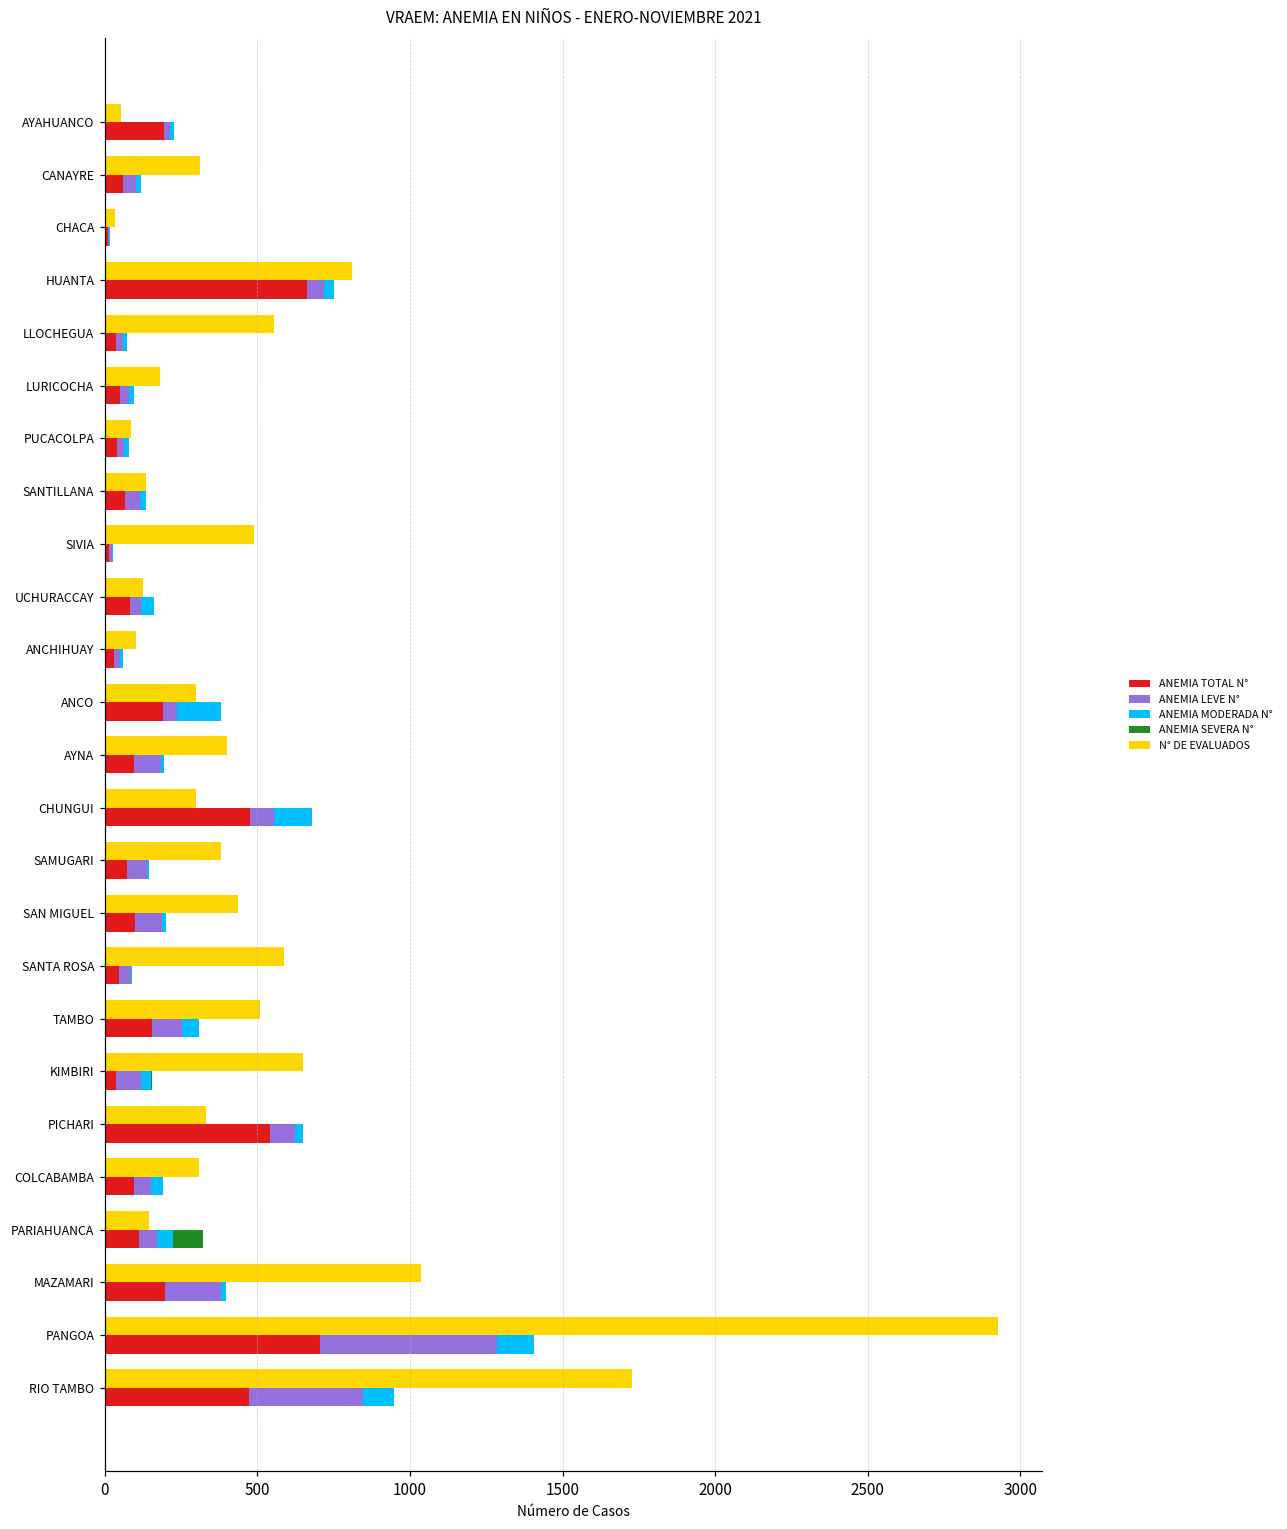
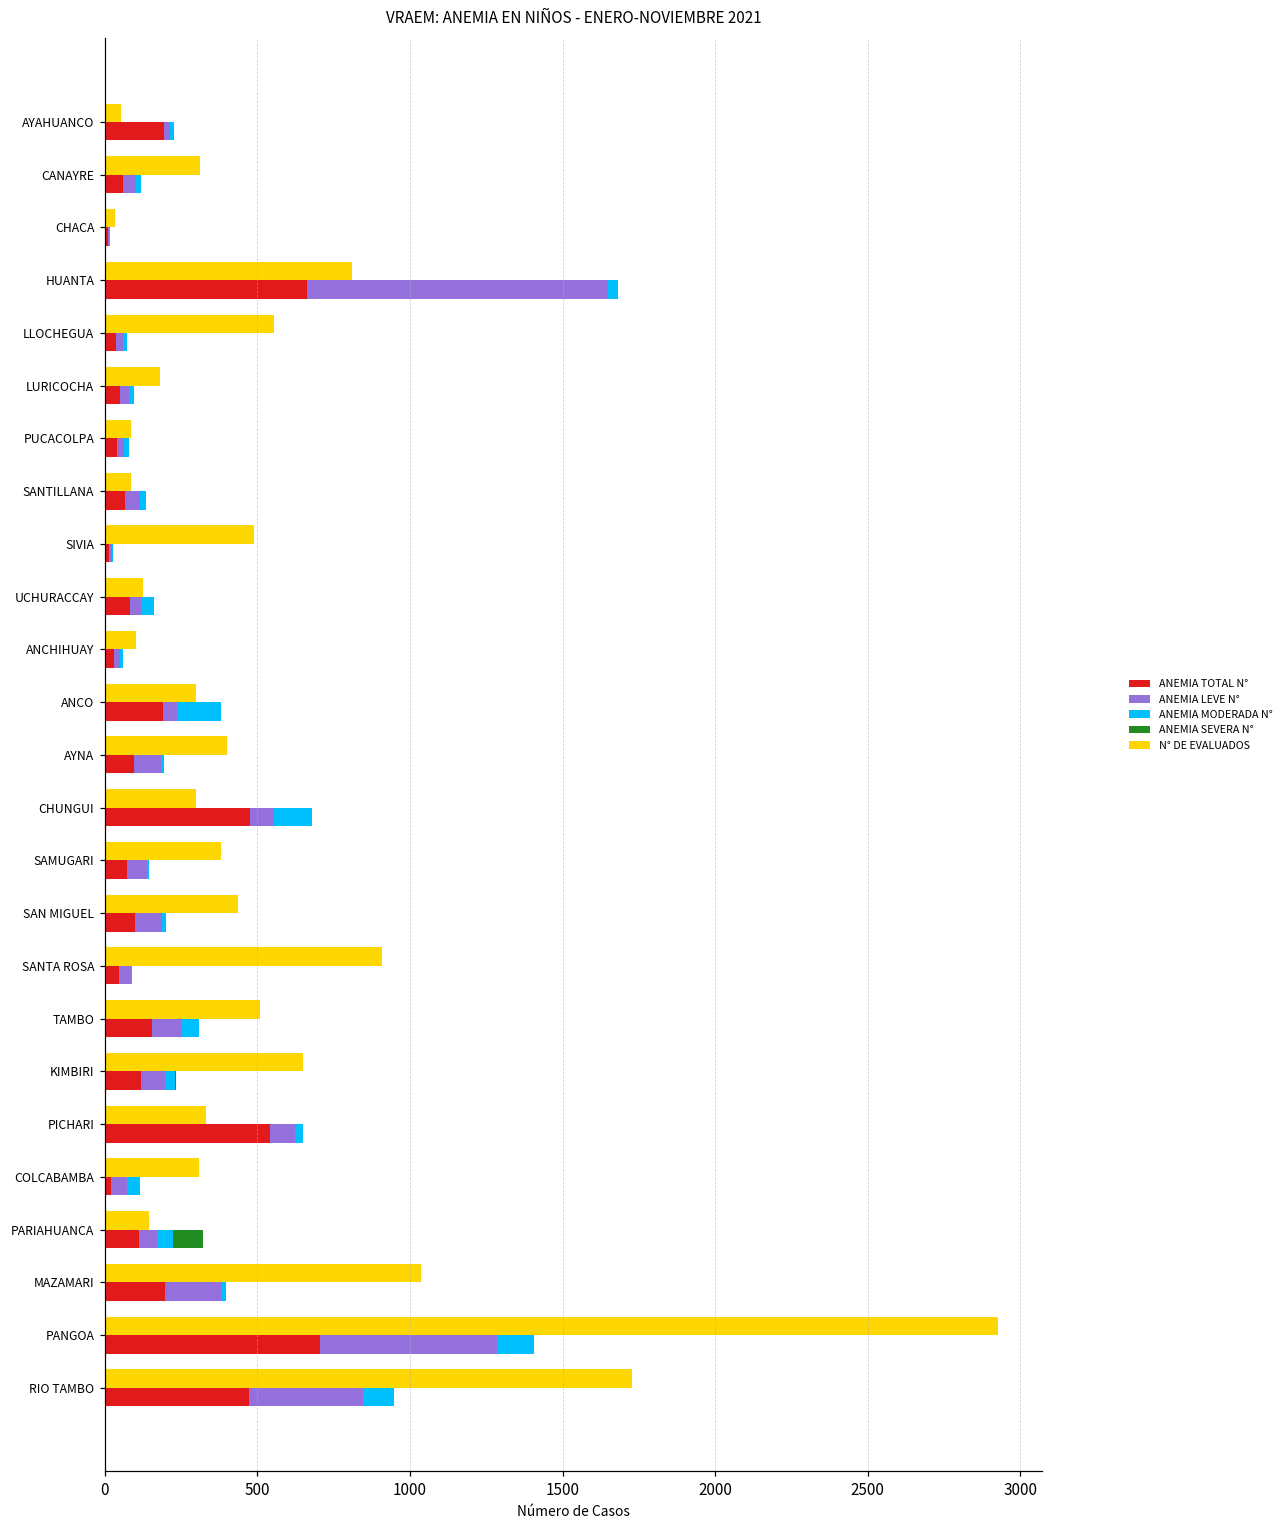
  {
    "ANEMIA TOTAL N°": {
      "AYAHUANCO": 200,
      "CANAYRE": 60,
      "HUANTA": 660,
      "LLOCHEGUA": 40,
      "LURICOCHA": 50,
      "PUCACOLPA": 40,
      "SANTILLANA": 70,
      "SIVIA": 10,
      "UCHURACCAY": 80,
      "ANCHIHUAY": 30,
      "ANCO": 190,
      "AYNA": 100,
      "CHUNGUI": 470,
      "SAMUGARI": 70,
      "SAN MIGUEL": 100,
      "SANTA ROSA": 50,
      "TAMBO": 160,
-     "KIMBIRI": 40,
+     "KIMBIRI": 120,
      "PICHARI": 540,
-     "COLCABAMBA": 100,
+     "COLCABAMBA": 20,
      "PARIAHUANCA": 110,
      "MAZAMARI": 200,
      "PANGOA": 700,
      "RIO TAMBO": 470
    },
    "ANEMIA LEVE N°": {
      "AYAHUANCO": 20,
      "CANAYRE": 40,
-     "HUANTA": 60,
+     "HUANTA": 990,
      "LLOCHEGUA": 20,
      "LURICOCHA": 30,
      "PUCACOLPA": 20,
      "SANTILLANA": 50,
      "UCHURACCAY": 40,
      "ANCHIHUAY": 20,
      "ANCO": 50,
      "AYNA": 90,
      "CHUNGUI": 80,
      "SAMUGARI": 70,
      "SAN MIGUEL": 90,
      "SANTA ROSA": 40,
      "TAMBO": 100,
      "KIMBIRI": 80,
      "PICHARI": 80,
      "COLCABAMBA": 60,
      "PARIAHUANCA": 60,
      "MAZAMARI": 180,
      "PANGOA": 580,
      "RIO TAMBO": 370
    },
    "ANEMIA MODERADA N°": {
      "AYAHUANCO": 10,
      "CANAYRE": 20,
      "HUANTA": 30,
      "LLOCHEGUA": 10,
      "LURICOCHA": 20,
      "PUCACOLPA": 20,
      "SANTILLANA": 20,
      "UCHURACCAY": 40,
      "ANCHIHUAY": 10,
      "ANCO": 150,
      "AYNA": 10,
      "CHUNGUI": 130,
      "SAN MIGUEL": 10,
      "TAMBO": 60,
      "KIMBIRI": 30,
      "PICHARI": 30,
      "COLCABAMBA": 40,
      "PARIAHUANCA": 50,
      "MAZAMARI": 20,
      "PANGOA": 120,
      "RIO TAMBO": 100
    },
    "ANEMIA SEVERA N°": {
      "CANAYRE": 0,
      "CHACA": 0,
      "HUANTA": 0,
      "LLOCHEGUA": 0,
      "LURICOCHA": 0,
      "PUCACOLPA": 0,
      "SANTILLANA": 0,
      "SIVIA": 0,
      "UCHURACCAY": 0,
      "ANCHIHUAY": 0,
      "ANCO": 0,
      "AYNA": 0,
      "CHUNGUI": 0,
      "SAMUGARI": 0,
      "SAN MIGUEL": 0,
      "SANTA ROSA": 0,
      "TAMBO": 0,
      "PICHARI": 0,
      "COLCABAMBA": 0,
      "PARIAHUANCA": 100,
      "MAZAMARI": 0,
      "RIO TAMBO": 0
    },
    "N° DE EVALUADOS": {
      "AYAHUANCO": 50,
      "CANAYRE": 310,
      "CHACA": 30,
      "HUANTA": 810,
      "LLOCHEGUA": 560,
      "LURICOCHA": 180,
      "PUCACOLPA": 90,
-     "SANTILLANA": 140,
+     "SANTILLANA": 90,
      "SIVIA": 490,
      "UCHURACCAY": 120,
      "ANCHIHUAY": 100,
      "ANCO": 300,
      "AYNA": 400,
      "CHUNGUI": 300,
      "SAMUGARI": 380,
      "SAN MIGUEL": 440,
-     "SANTA ROSA": 590,
+     "SANTA ROSA": 910,
      "TAMBO": 510,
      "KIMBIRI": 650,
      "PICHARI": 330,
      "COLCABAMBA": 310,
      "PARIAHUANCA": 150,
      "MAZAMARI": 1040,
      "PANGOA": 2930,
      "RIO TAMBO": 1730
    }
  }
